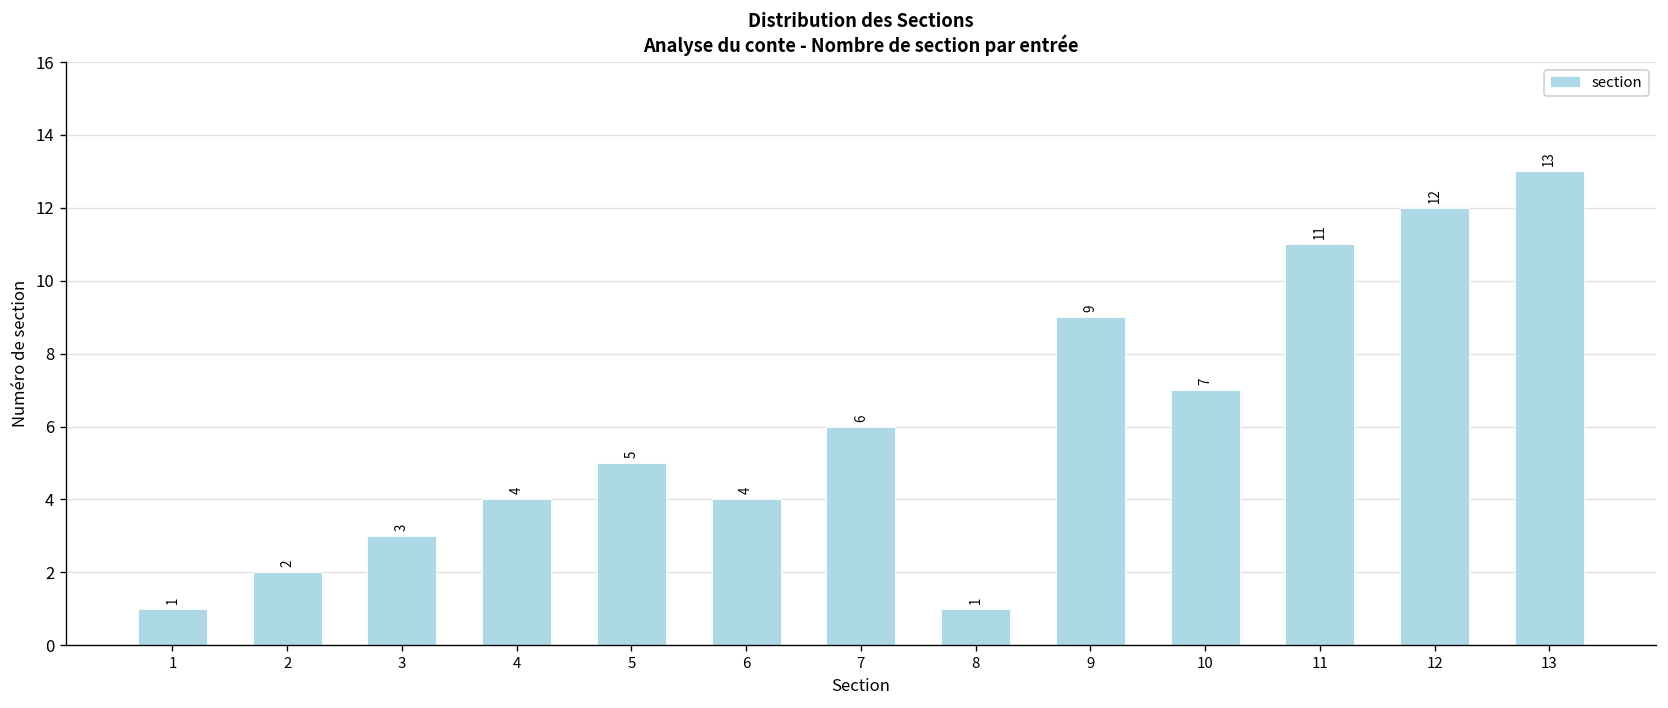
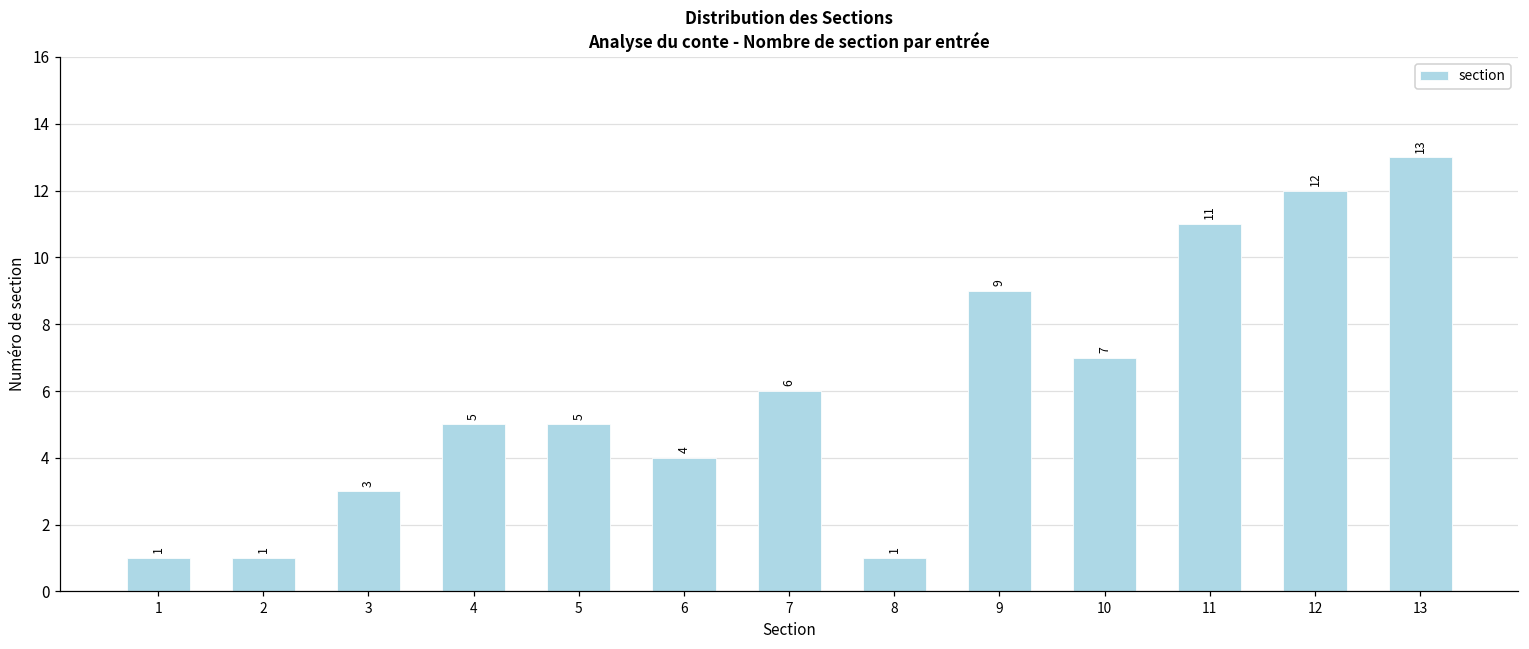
  {
    "1": 1,
-   "2": 2,
+   "2": 1,
    "3": 3,
-   "4": 4,
+   "4": 5,
    "5": 5,
    "6": 4,
    "7": 6,
    "8": 1,
    "9": 9,
    "10": 7,
    "11": 11,
    "12": 12,
    "13": 13
  }
